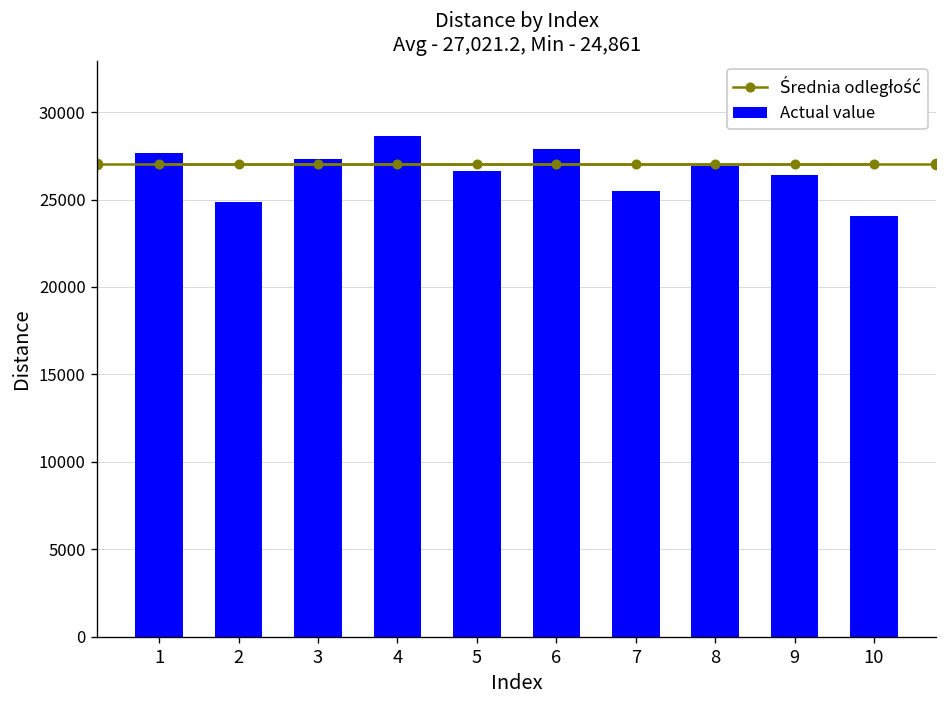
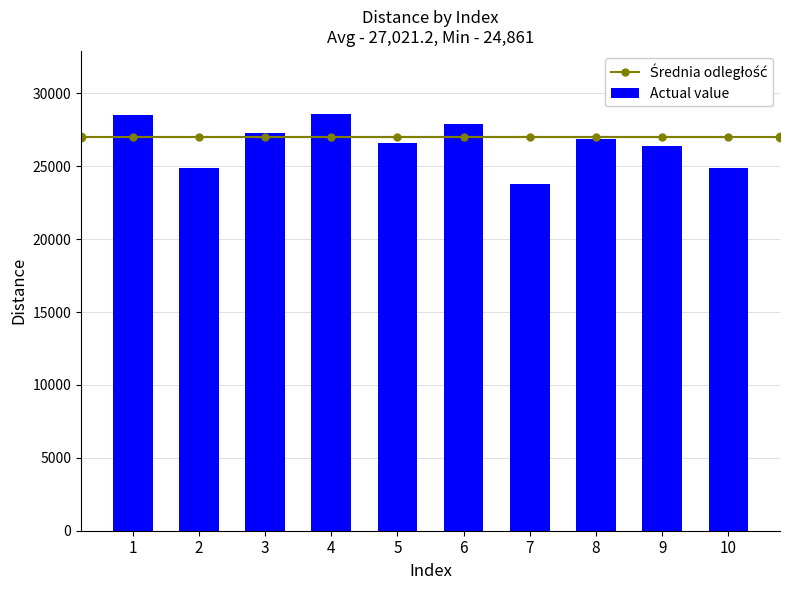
  {
    "Actual value": {
-     "1": 27700,
+     "1": 28500,
      "2": 24900,
      "3": 27300,
      "4": 28600,
      "5": 26600,
      "6": 27900,
-     "7": 25500,
+     "7": 23800,
      "8": 26900,
      "9": 26400,
-     "10": 24000
+     "10": 24900
    }
  }
